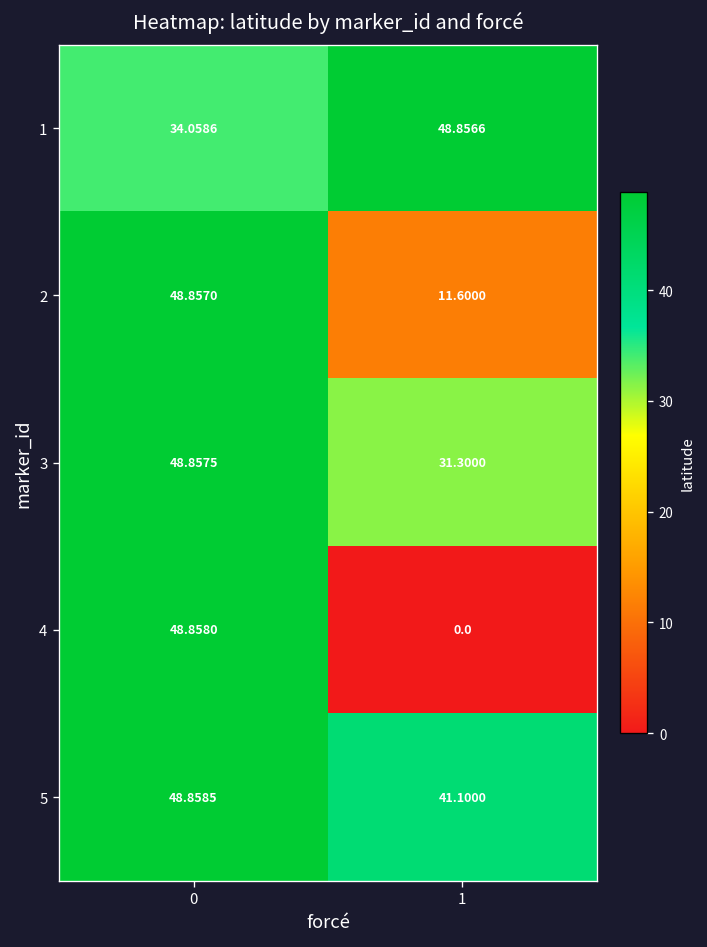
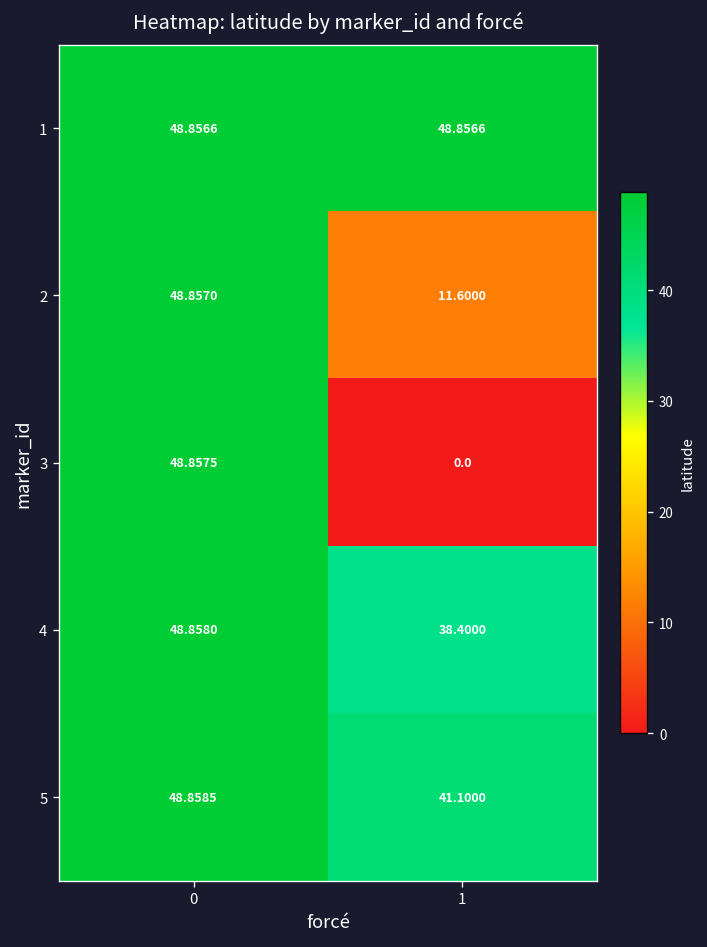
  {
    "1": {
-     "0": 34.0586,
+     "0": 48.8566,
      "1": 48.8566
    },
    "2": {
      "0": 48.8570,
      "1": 11.6000
    },
    "3": {
      "0": 48.8575,
-     "1": 31.3000
+     "1": 0.0
    },
    "4": {
      "0": 48.8580,
-     "1": 0.0
+     "1": 38.4000
    },
    "5": {
      "0": 48.8585,
      "1": 41.1000
    }
  }
